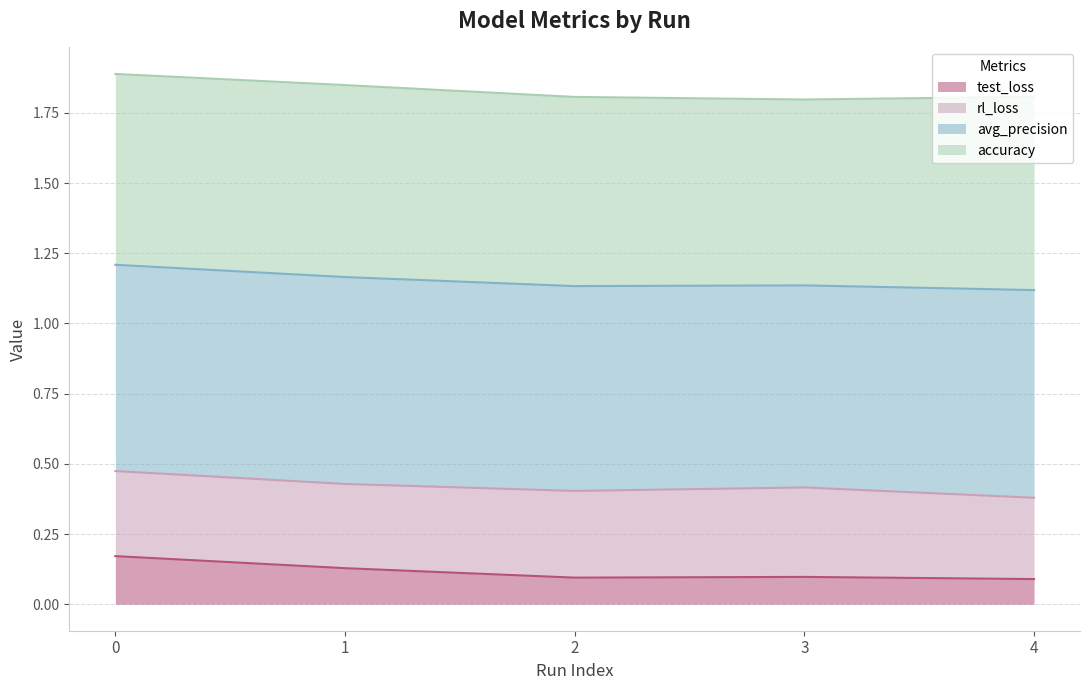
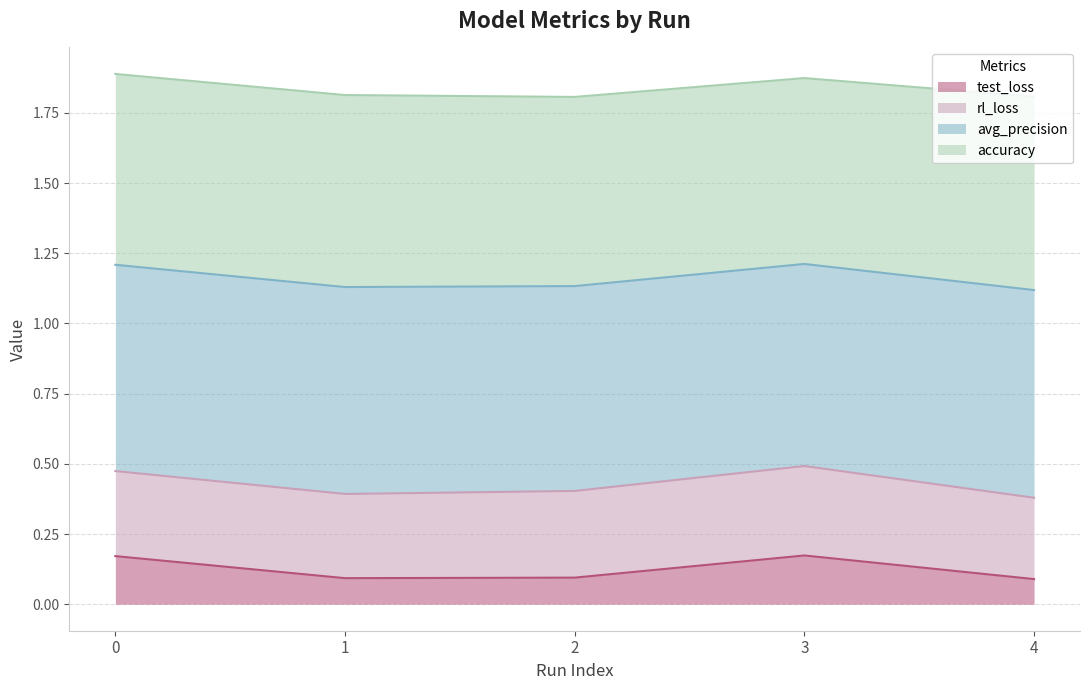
  {
    "test_loss": {
      "0": 0.17,
-     "1": 0.13,
+     "1": 0.09,
      "2": 0.09,
-     "3": 0.10,
+     "3": 0.17,
      "4": 0.09
    }
  }
